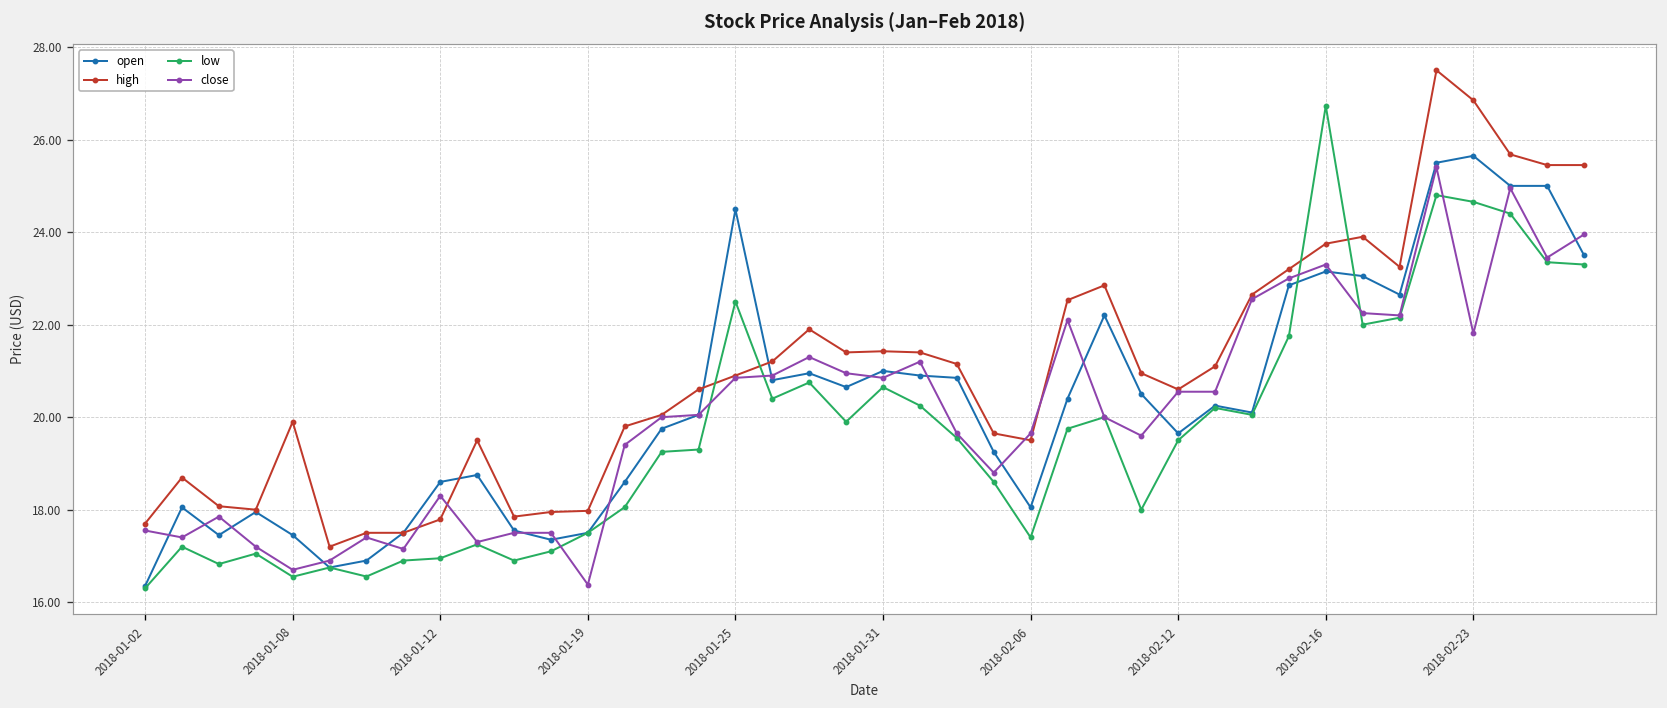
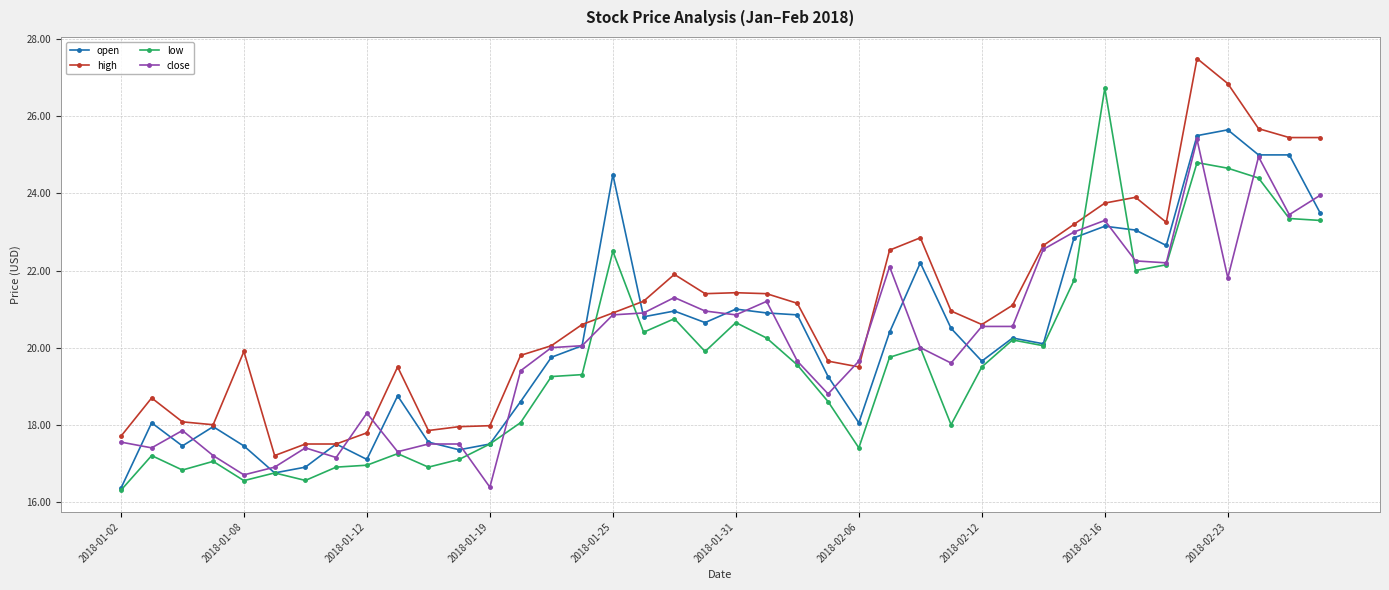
  {
    "open": {
      "2018-01-08": 17.5,
-     "2018-01-12": 18.6,
+     "2018-01-12": 17.1,
      "2018-01-25": 24.5,
      "2018-01-31": 21.0,
      "2018-02-06": 18.1,
      "2018-02-12": 19.7,
      "2018-02-16": 23.2,
      "2018-02-23": 25.7
    },
    "high": {
      "2018-01-02": 17.7,
      "2018-01-08": 19.9,
      "2018-01-12": 17.8,
      "2018-01-19": 18.0,
      "2018-01-31": 21.4,
      "2018-02-06": 19.5,
      "2018-02-16": 23.8,
      "2018-02-23": 26.9
    },
    "low": {
      "2018-01-08": 16.6,
      "2018-01-12": 17.0,
      "2018-01-25": 22.5,
      "2018-01-31": 20.7,
      "2018-02-06": 17.4,
      "2018-02-12": 19.5,
      "2018-02-16": 26.7,
      "2018-02-23": 24.7
    },
    "close": {
      "2018-01-02": 17.6,
      "2018-01-08": 16.7,
      "2018-01-12": 18.3,
      "2018-01-19": 16.4,
      "2018-01-31": 20.9,
      "2018-02-06": 19.7,
      "2018-02-16": 23.3,
      "2018-02-23": 21.8
    }
  }
